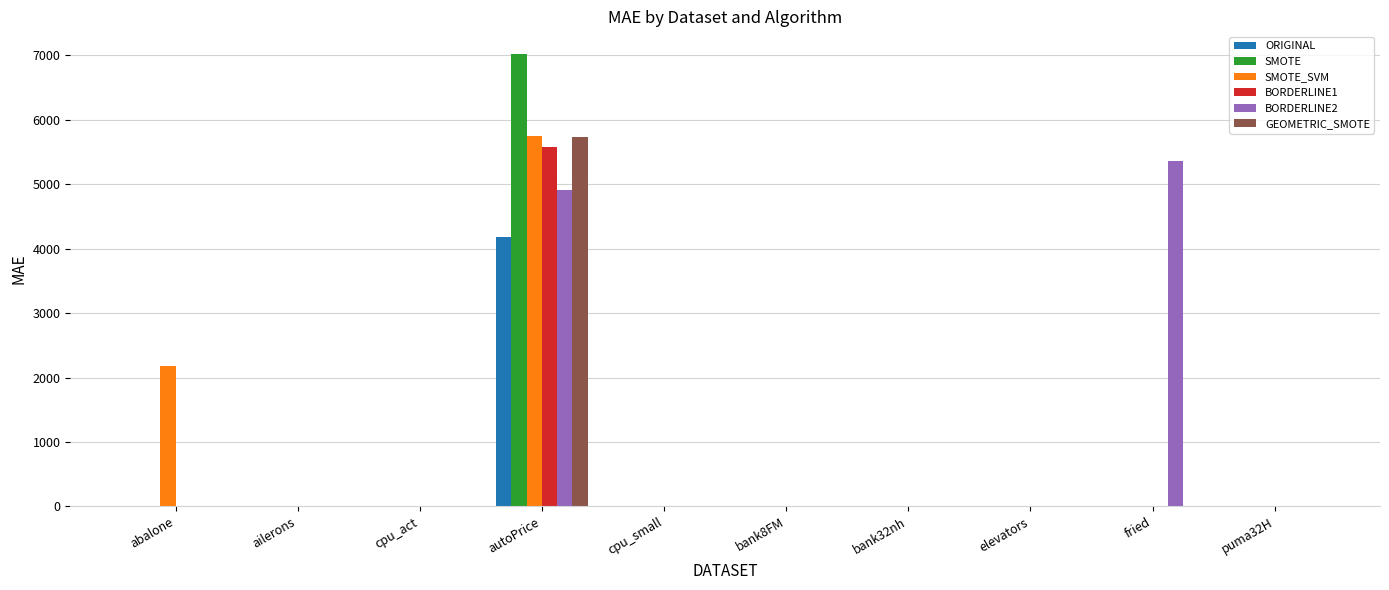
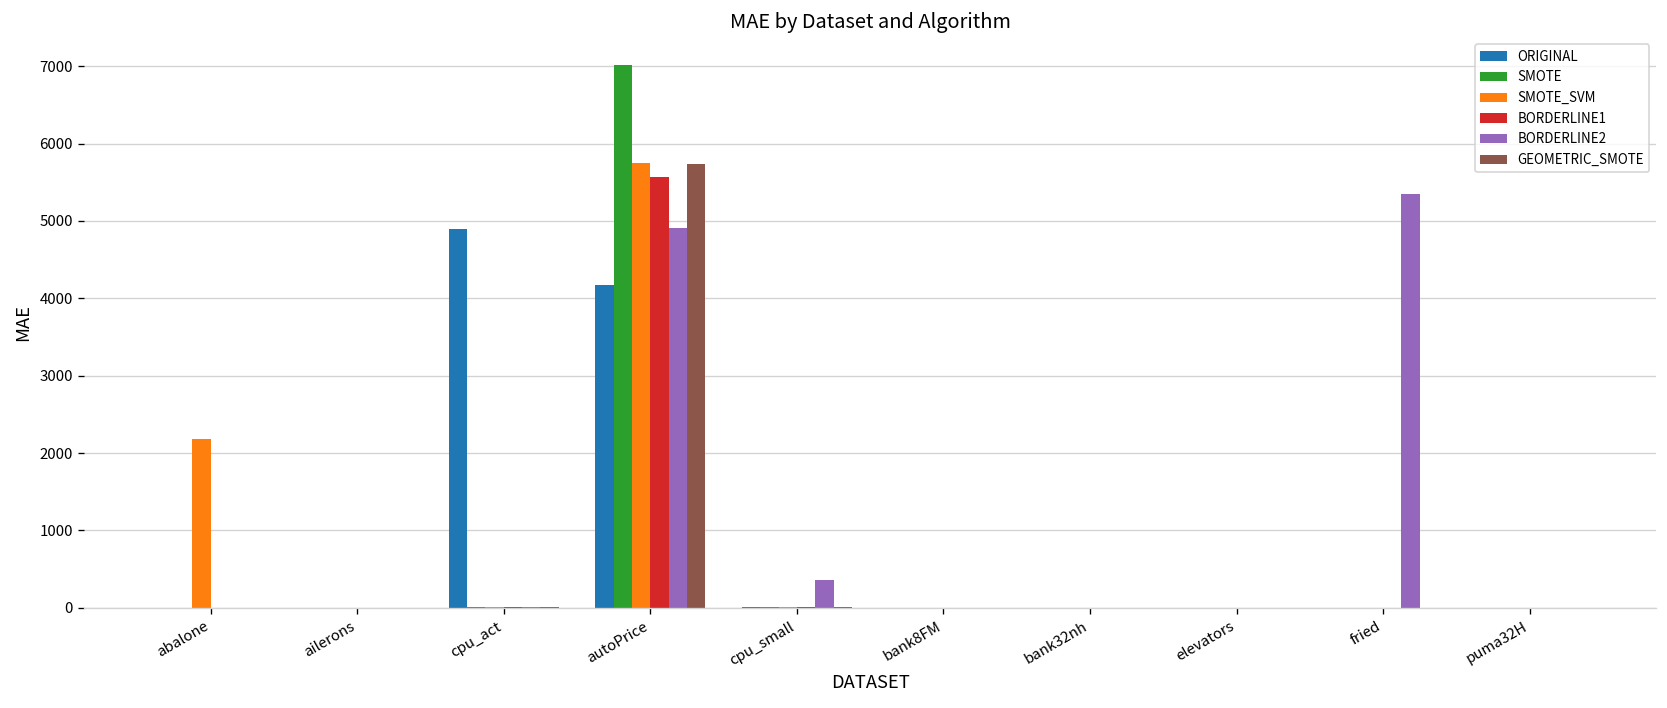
  {
    "ORIGINAL": {
-     "cpu_act": 0,
+     "cpu_act": 4900,
      "autoPrice": 4200
    },
    "SMOTE": {
      "autoPrice": 7000
    },
    "SMOTE_SVM": {
      "abalone": 2200,
      "autoPrice": 5800
    },
    "BORDERLINE1": {
      "autoPrice": 5600
    },
    "BORDERLINE2": {
      "autoPrice": 4900,
-     "cpu_small": 0,
+     "cpu_small": 400,
      "fried": 5400
    },
    "GEOMETRIC_SMOTE": {
      "autoPrice": 5700
    }
  }
